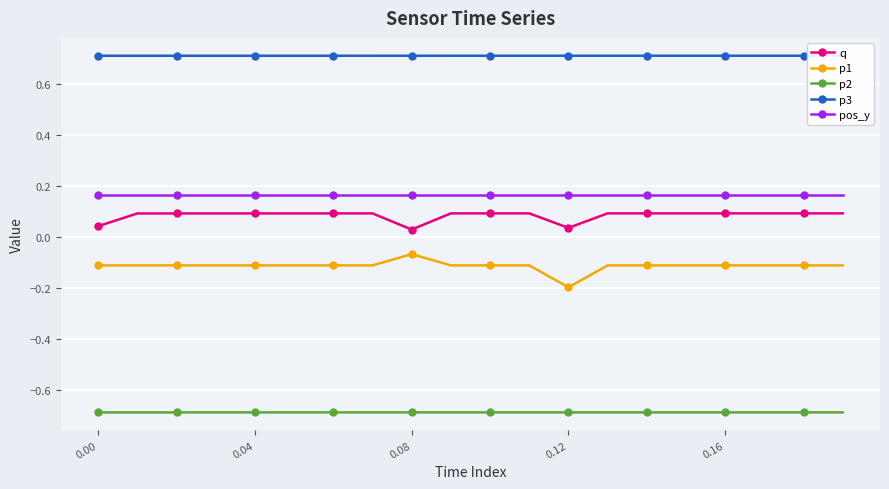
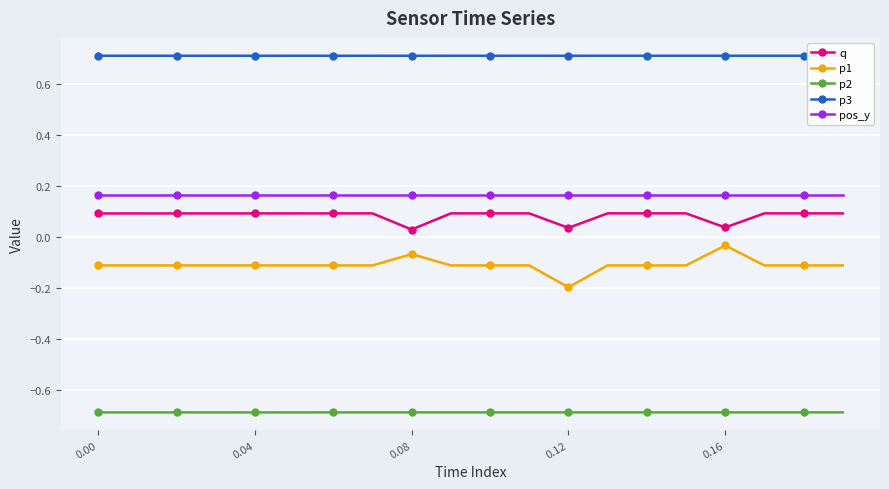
  {
    "q": {
-     "0.00": 0.04,
+     "0.00": 0.09,
      "0.04": 0.09,
      "0.08": 0.03,
      "0.12": 0.04,
-     "0.16": 0.09
+     "0.16": 0.04
    },
    "p1": {
      "0.00": -0.11,
      "0.04": -0.11,
      "0.08": -0.07,
      "0.12": -0.20,
-     "0.16": -0.11
+     "0.16": -0.03
    },
    "p2": {
      "0.00": -0.69,
      "0.04": -0.69,
      "0.08": -0.69,
      "0.12": -0.69,
      "0.16": -0.69
    },
    "p3": {
      "0.00": 0.71,
      "0.04": 0.71,
      "0.08": 0.71,
      "0.12": 0.71,
      "0.16": 0.71
    },
    "pos_y": {
      "0.00": 0.17,
      "0.04": 0.17,
      "0.08": 0.17,
      "0.12": 0.17,
      "0.16": 0.17
    }
  }
